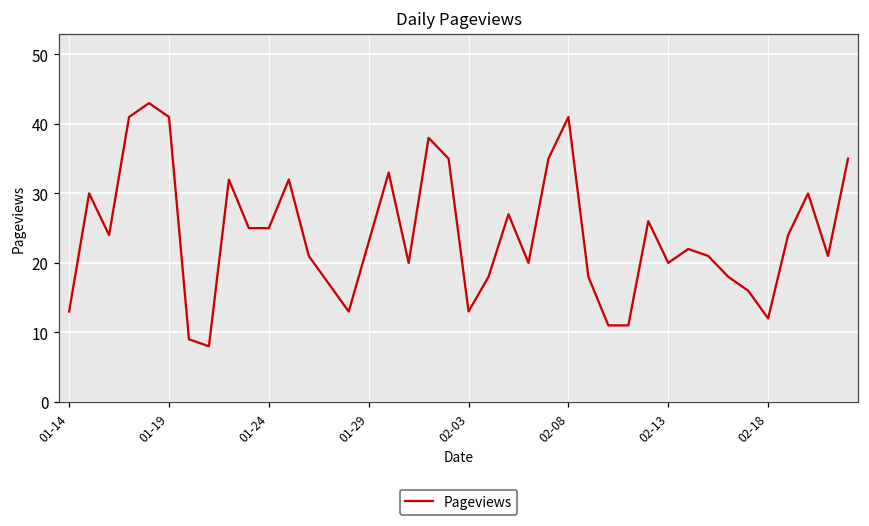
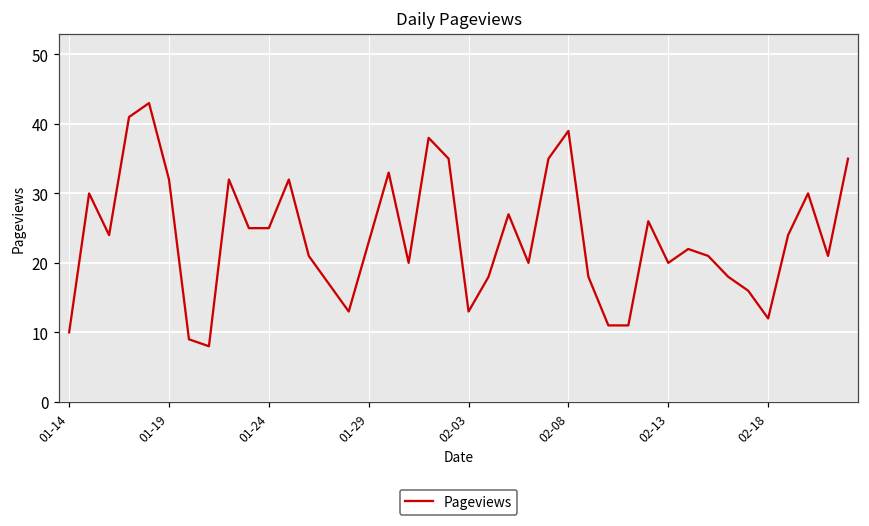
  {
-   "01-14": 13,
-   "01-19": 41,
+   "01-14": 10,
+   "01-19": 32,
    "01-24": 25,
    "01-29": 23,
    "02-03": 13,
-   "02-08": 41,
+   "02-08": 39,
    "02-13": 20,
    "02-18": 12
  }
